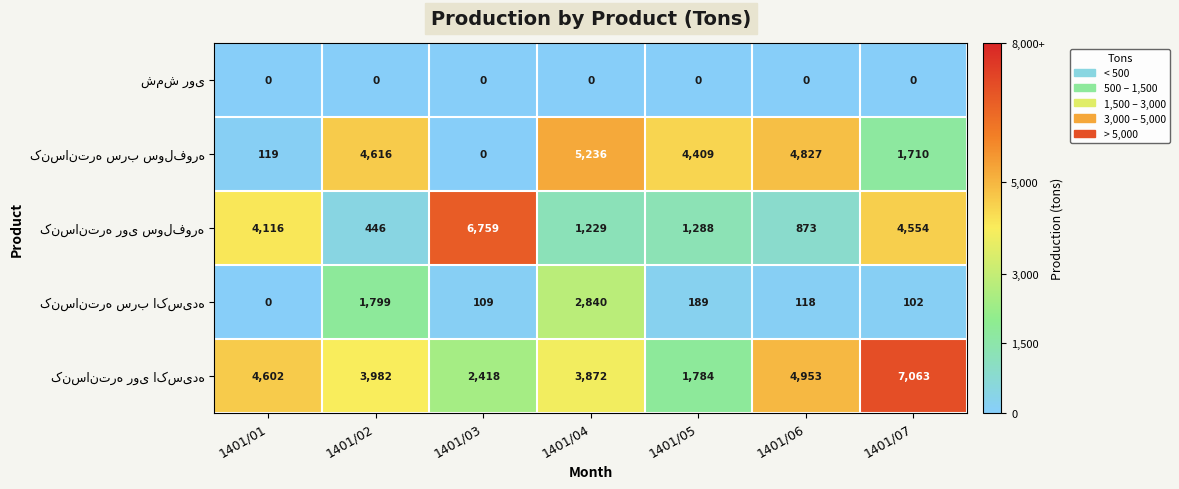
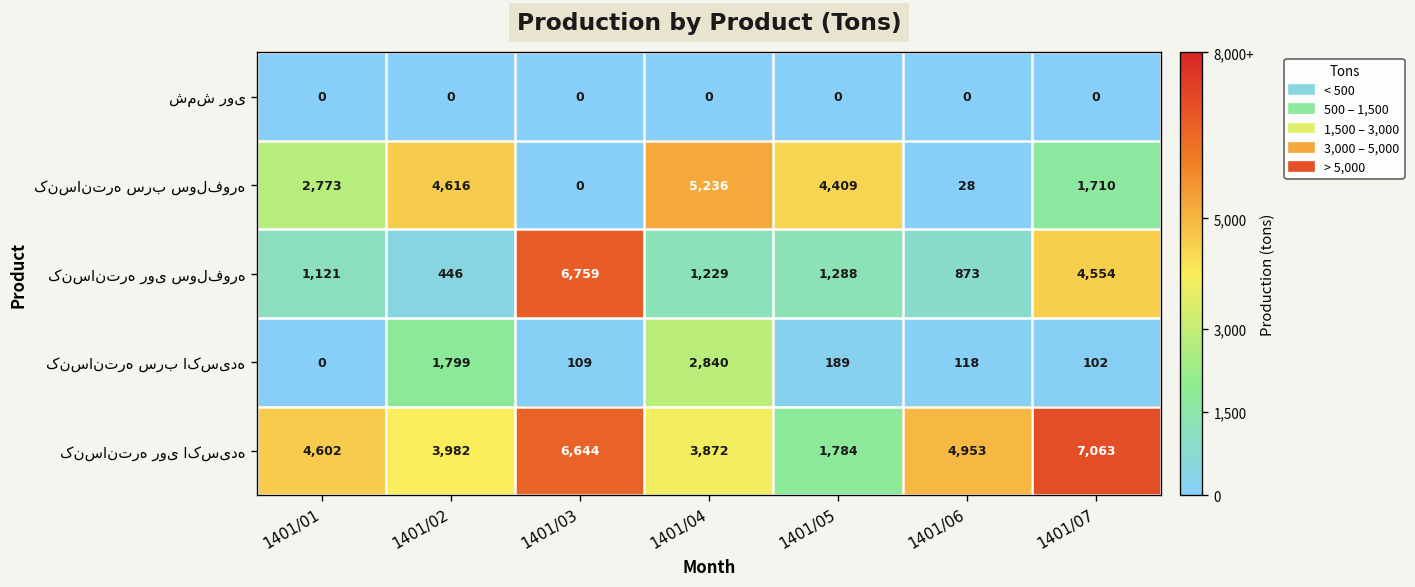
  {
    "شمش روی": {
      "1401/01": "0",
      "1401/02": "0",
      "1401/03": "0",
      "1401/04": "0",
      "1401/05": "0",
      "1401/06": "0",
      "1401/07": "0"
    },
    "کنسانتره سرب سولفوره": {
-     "1401/01": "119",
+     "1401/01": "2,773",
      "1401/02": "4,616",
      "1401/03": "0",
      "1401/04": "5,236",
      "1401/05": "4,409",
-     "1401/06": "4,827",
+     "1401/06": "28",
      "1401/07": "1,710"
    },
    "کنسانتره روی سولفوره": {
-     "1401/01": "4,116",
+     "1401/01": "1,121",
      "1401/02": "446",
      "1401/03": "6,759",
      "1401/04": "1,229",
      "1401/05": "1,288",
      "1401/06": "873",
      "1401/07": "4,554"
    },
    "کنسانتره سرب اکسیده": {
      "1401/01": "0",
      "1401/02": "1,799",
      "1401/03": "109",
      "1401/04": "2,840",
      "1401/05": "189",
      "1401/06": "118",
      "1401/07": "102"
    },
    "کنسانتره روی اکسیده": {
      "1401/01": "4,602",
      "1401/02": "3,982",
-     "1401/03": "2,418",
+     "1401/03": "6,644",
      "1401/04": "3,872",
      "1401/05": "1,784",
      "1401/06": "4,953",
      "1401/07": "7,063"
    }
  }
